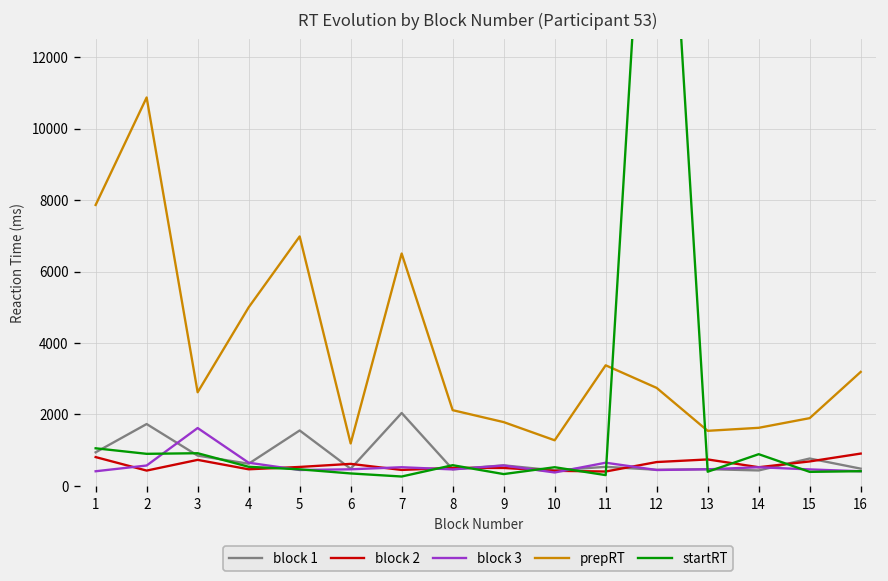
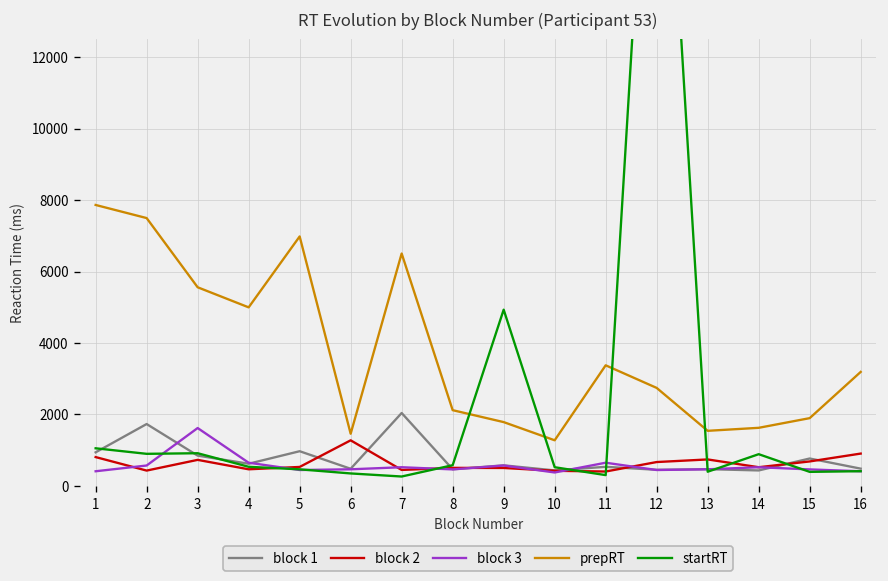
  {
    "block 1": {
      "1": 900,
      "2": 1700,
-     "5": 1600,
+     "5": 1000,
      "7": 2000,
      "11": 500,
      "14": 400
    },
    "block 2": {
      "1": 800,
      "2": 400,
      "3": 700,
-     "6": 600,
+     "6": 1300,
      "11": 400,
      "12": 700,
      "13": 700,
      "16": 900
    },
    "block 3": {
      "1": 400,
      "2": 600,
      "3": 1600,
      "11": 700
    },
    "prepRT": {
      "1": 7900,
-     "2": 10900,
-     "3": 2600,
+     "2": 7500,
+     "3": 5600,
      "4": 5000,
      "5": 7000,
-     "6": 1200,
+     "6": 1500,
      "7": 6500,
      "8": 2100,
      "9": 1800,
      "10": 1300,
      "11": 3400,
      "12": 2700,
      "13": 1500,
      "14": 1600,
      "15": 1900,
      "16": 3200
    },
    "startRT": {
      "1": 1100,
      "2": 900,
      "6": 400,
      "7": 300,
-     "9": 300,
+     "9": 4900,
      "10": 500,
      "11": 300,
      "14": 900
    }
  }
